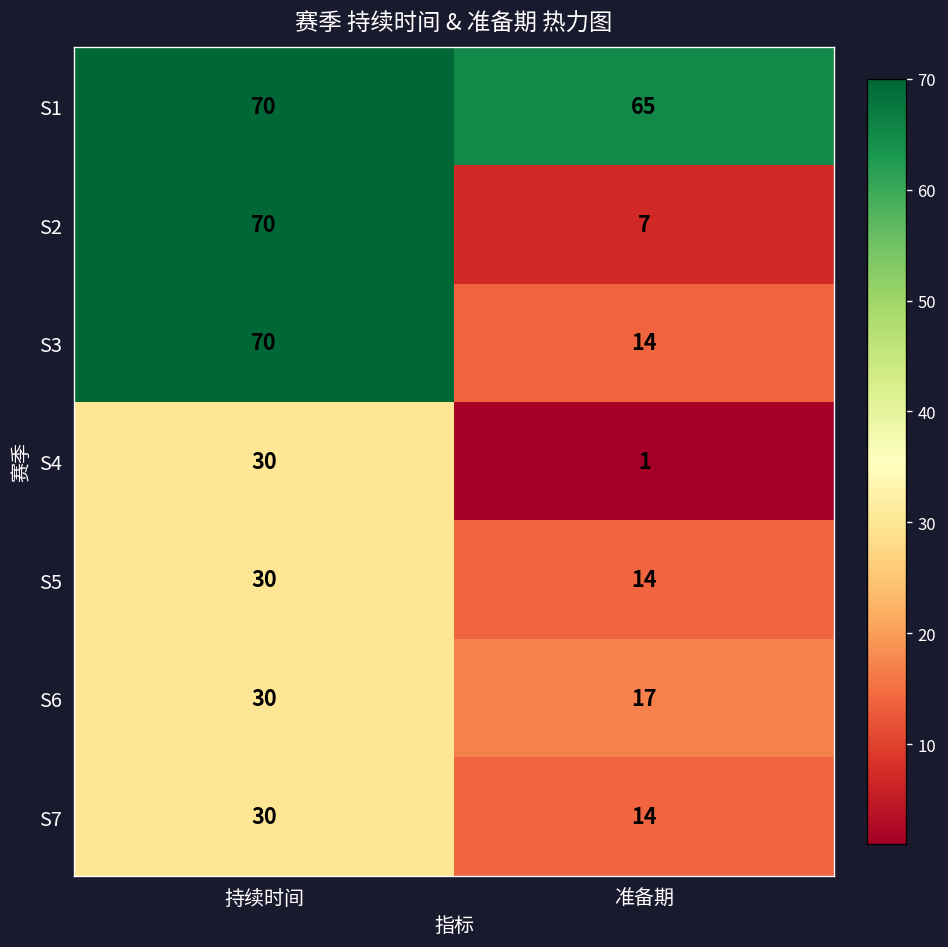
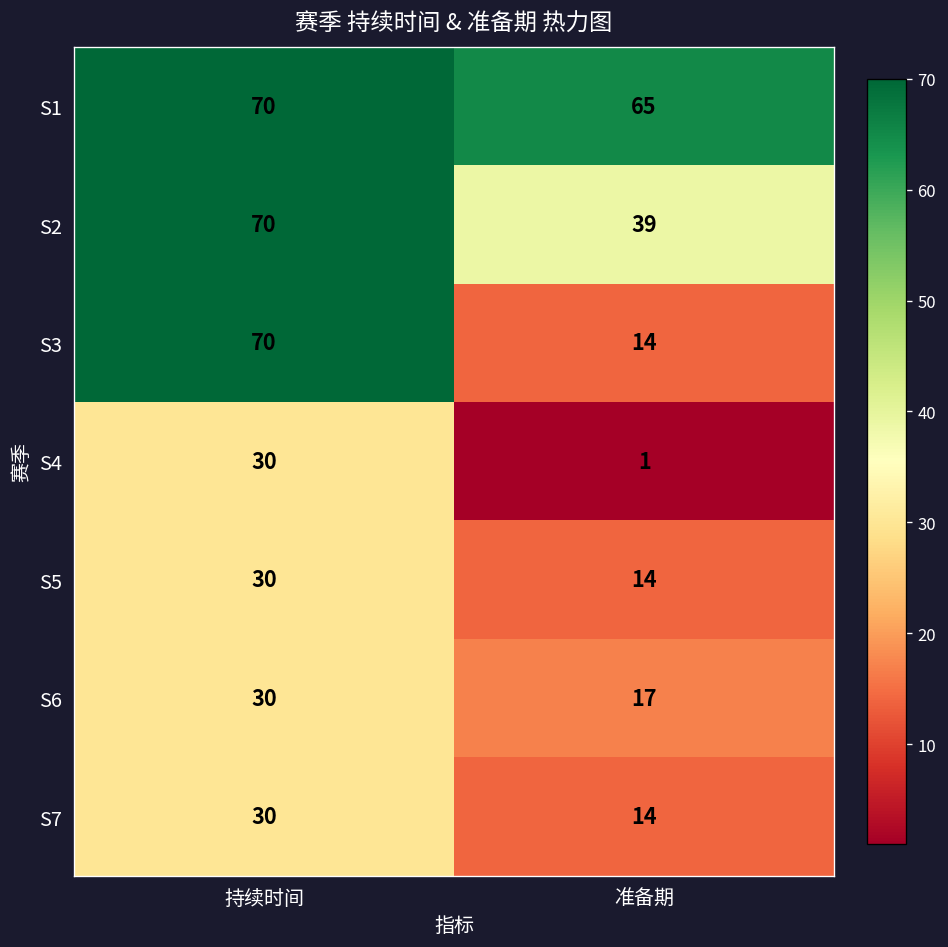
  {
    "S1": {
      "持续时间": 70,
      "准备期": 65
    },
    "S2": {
      "持续时间": 70,
-     "准备期": 7
+     "准备期": 39
    },
    "S3": {
      "持续时间": 70,
      "准备期": 14
    },
    "S4": {
      "持续时间": 30,
      "准备期": 1
    },
    "S5": {
      "持续时间": 30,
      "准备期": 14
    },
    "S6": {
      "持续时间": 30,
      "准备期": 17
    },
    "S7": {
      "持续时间": 30,
      "准备期": 14
    }
  }
